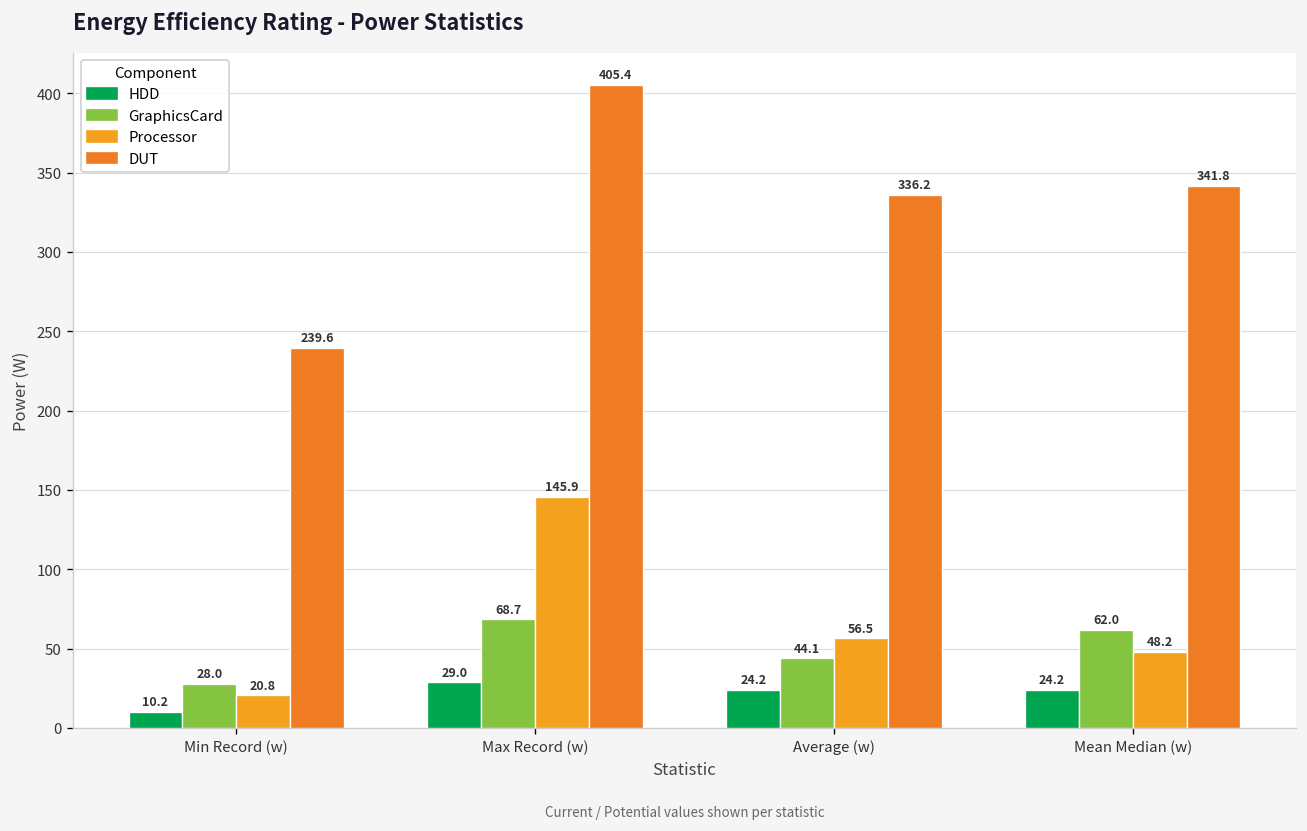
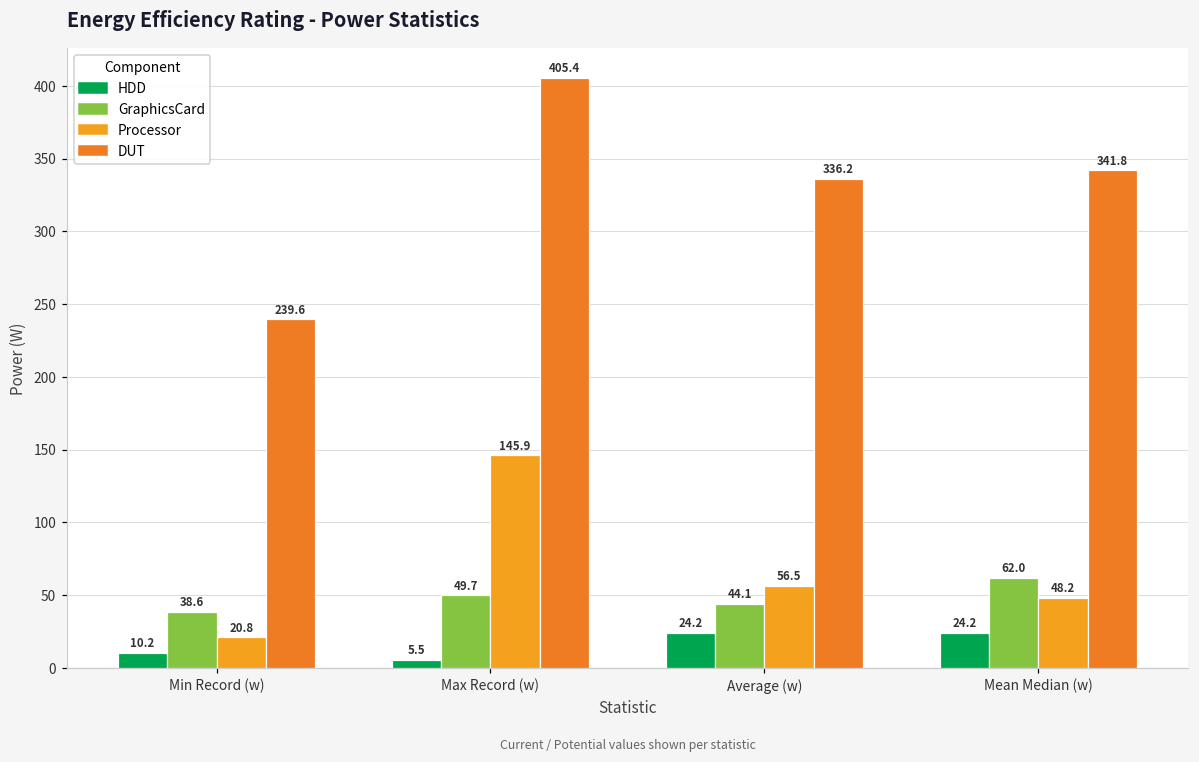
  {
    "HDD": {
      "Min Record (w)": 10.2,
-     "Max Record (w)": 29.0,
+     "Max Record (w)": 5.5,
      "Average (w)": 24.2,
      "Mean Median (w)": 24.2
    },
    "GraphicsCard": {
-     "Min Record (w)": 28.0,
-     "Max Record (w)": 68.7,
+     "Min Record (w)": 38.6,
+     "Max Record (w)": 49.7,
      "Average (w)": 44.1,
      "Mean Median (w)": 62.0
    }
  }
